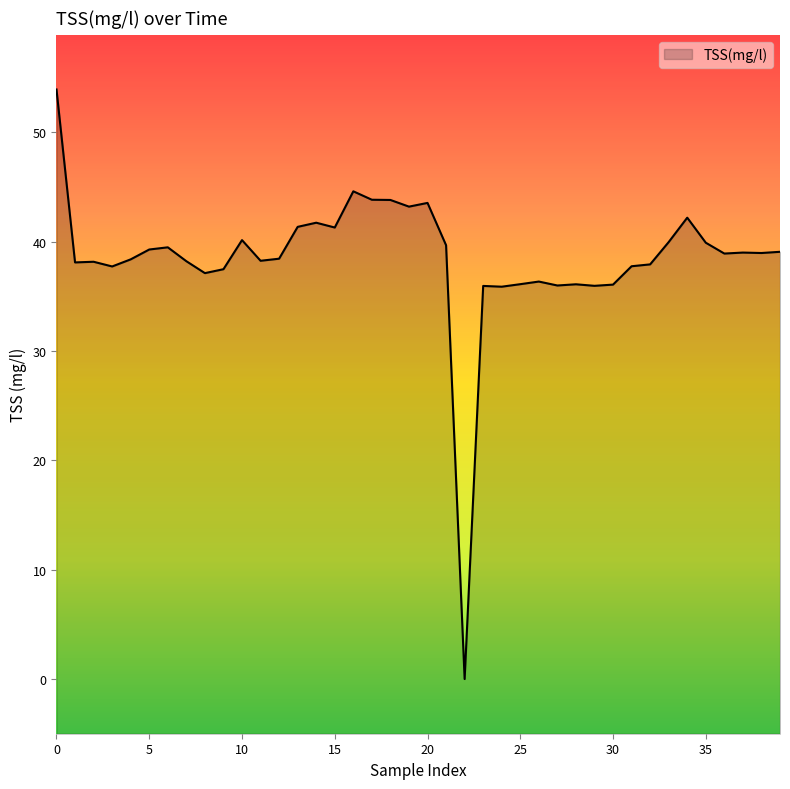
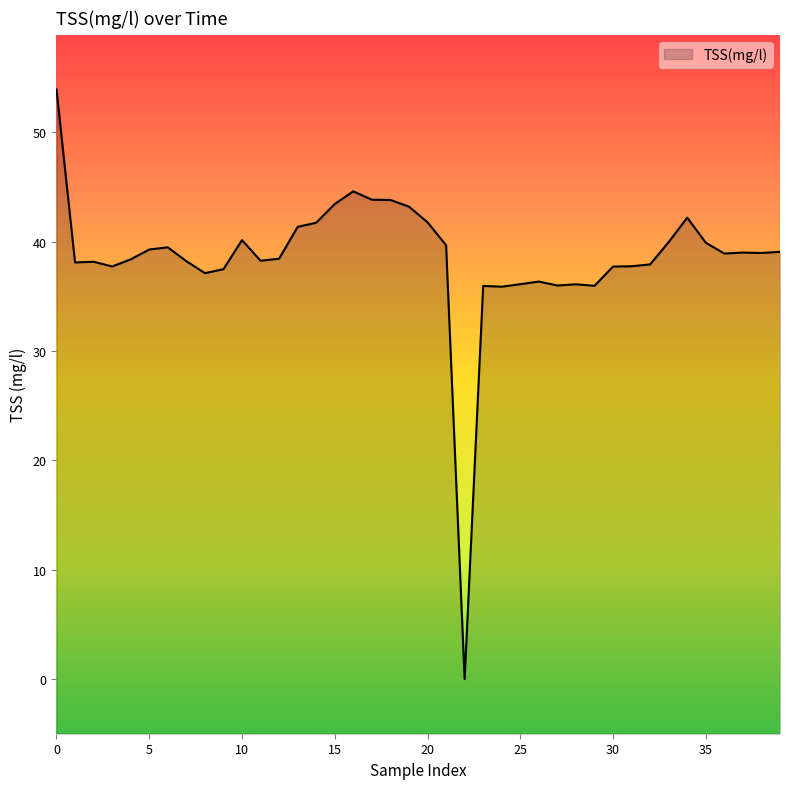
  {
    "0": 53.9,
    "5": 39.3,
    "10": 40.1,
-   "15": 41.3,
-   "20": 43.5,
+   "15": 43.4,
+   "20": 41.8,
    "25": 36.1,
-   "30": 36.1,
+   "30": 37.7,
    "35": 39.9
  }
